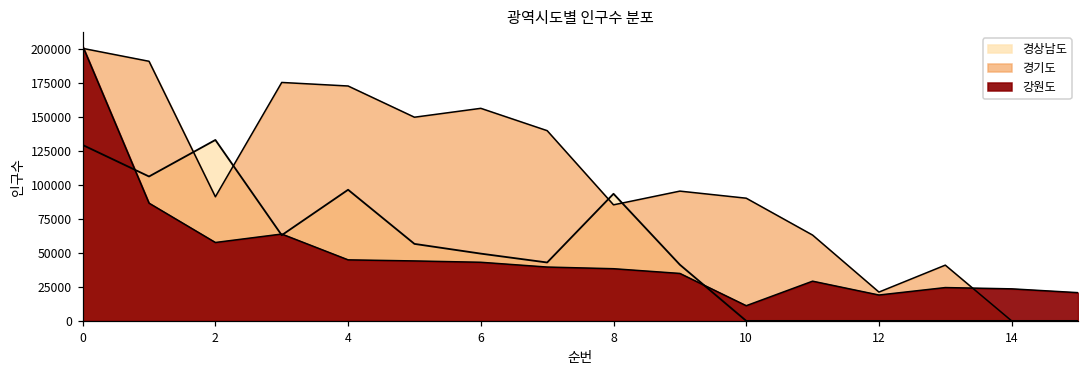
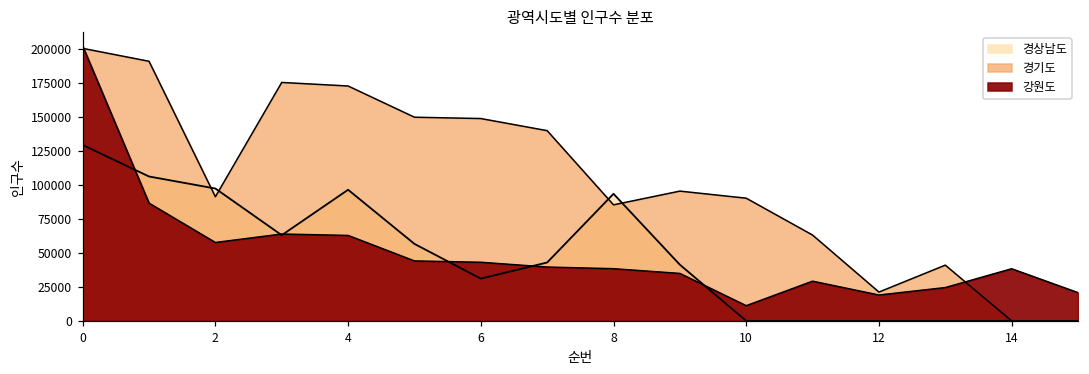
  {
    "경상남도": {
      "0": 130000,
-     "2": 133000,
+     "2": 98000,
      "4": 97000,
-     "6": 50000,
+     "6": 31000,
      "8": 94000,
      "10": 0,
      "12": 0
    },
    "경기도": {
      "2": 91000,
      "4": 173000,
-     "6": 157000,
+     "6": 149000,
      "8": 86000,
      "10": 90000,
      "12": 21000
    },
    "강원도": {
      "2": 58000,
-     "4": 45000,
+     "4": 63000,
      "6": 43000,
      "8": 38000,
      "10": 11000,
      "12": 19000,
-     "14": 24000
+     "14": 38000
    }
  }
